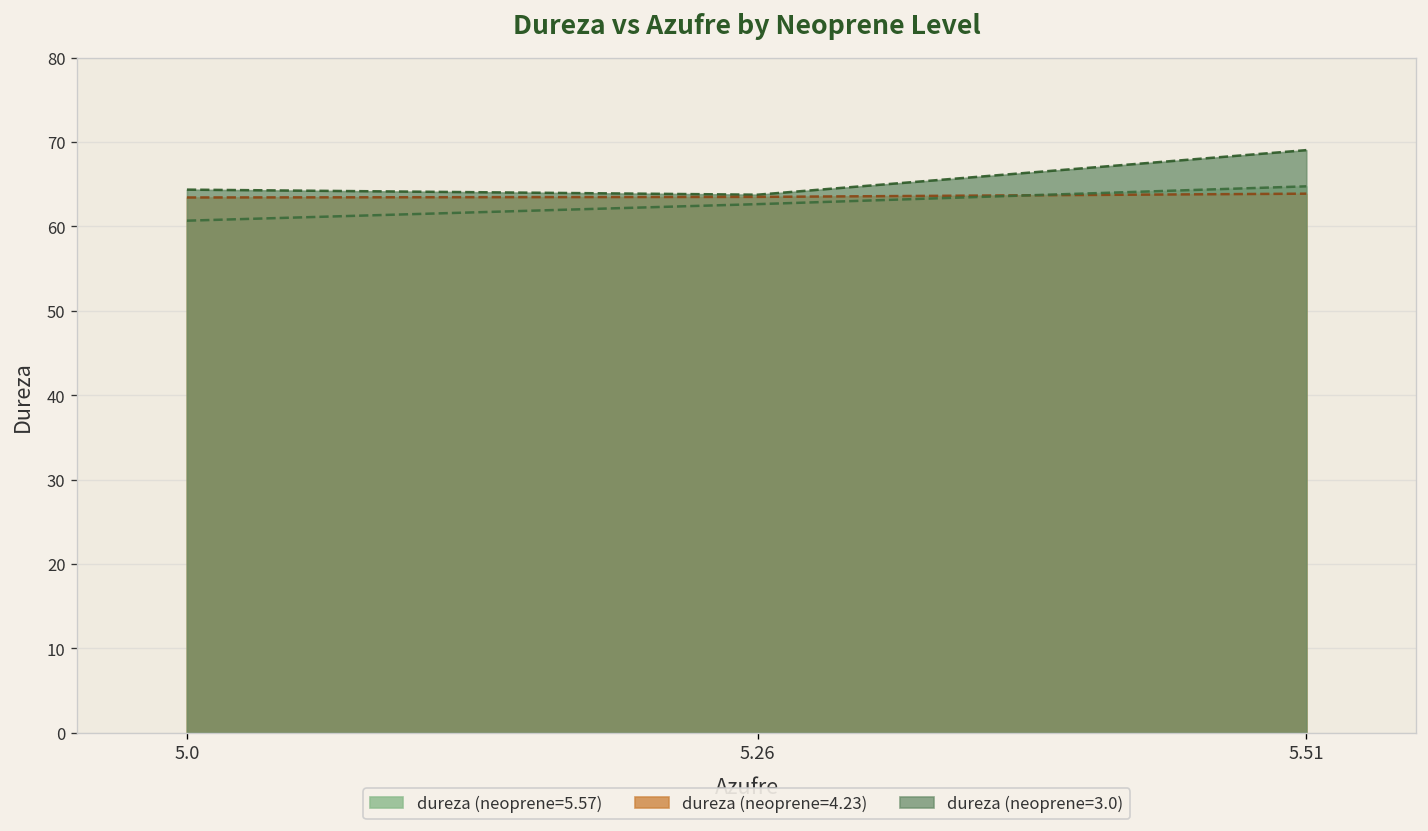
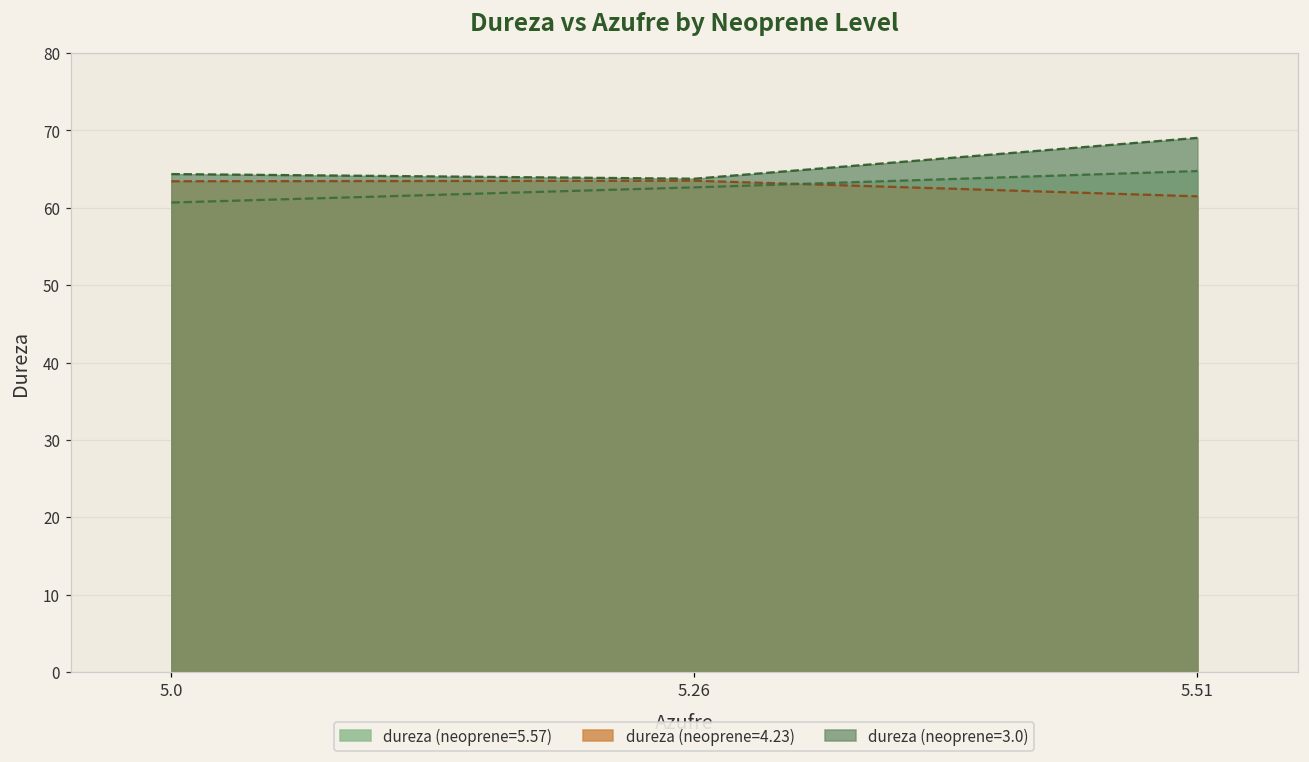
  {
    "dureza (neoprene=4.23)": {
      "5.0": 63,
-     "5.51": 64
+     "5.51": 61
    }
  }
